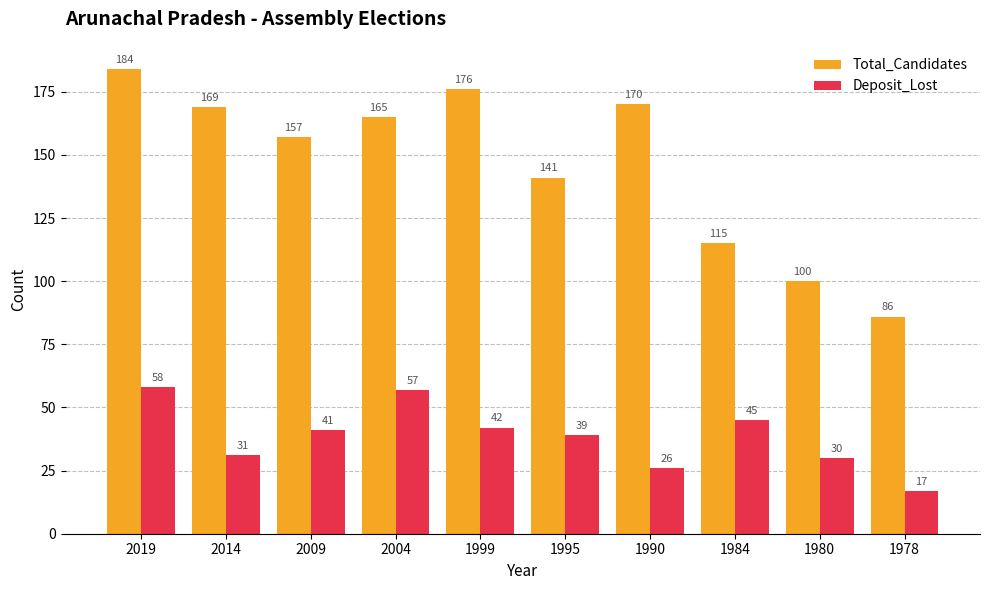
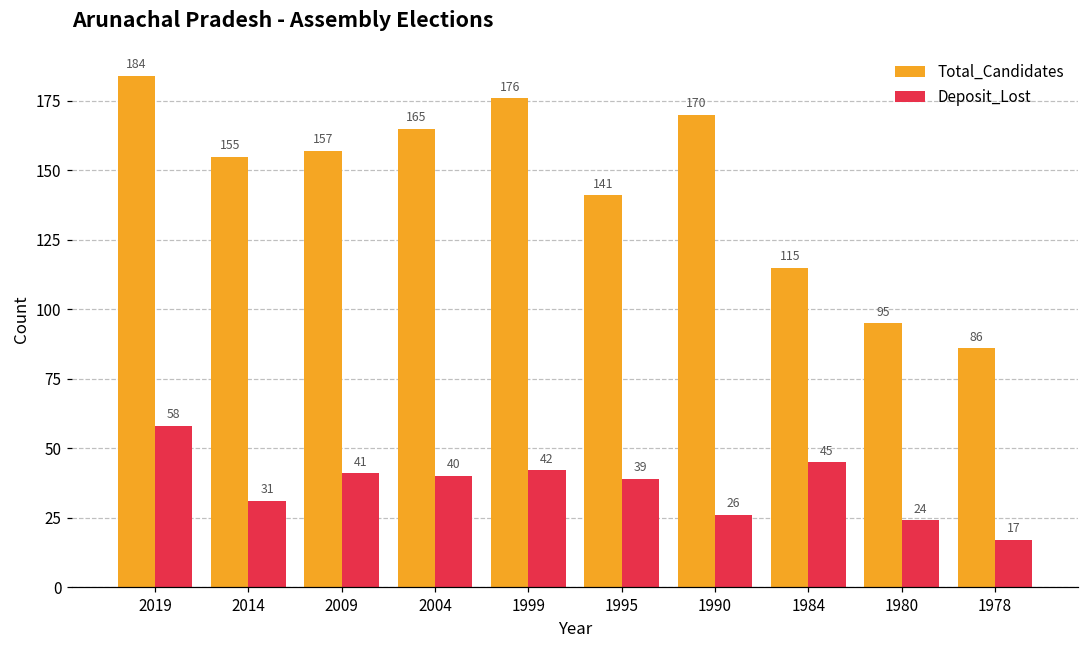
  {
    "Total_Candidates": {
      "2019": 184,
-     "2014": 169,
+     "2014": 155,
      "2009": 157,
      "2004": 165,
      "1999": 176,
      "1995": 141,
      "1990": 170,
      "1984": 115,
-     "1980": 100,
+     "1980": 95,
      "1978": 86
    },
    "Deposit_Lost": {
      "2019": 58,
      "2014": 31,
      "2009": 41,
-     "2004": 57,
+     "2004": 40,
      "1999": 42,
      "1995": 39,
      "1990": 26,
      "1984": 45,
-     "1980": 30,
+     "1980": 24,
      "1978": 17
    }
  }
